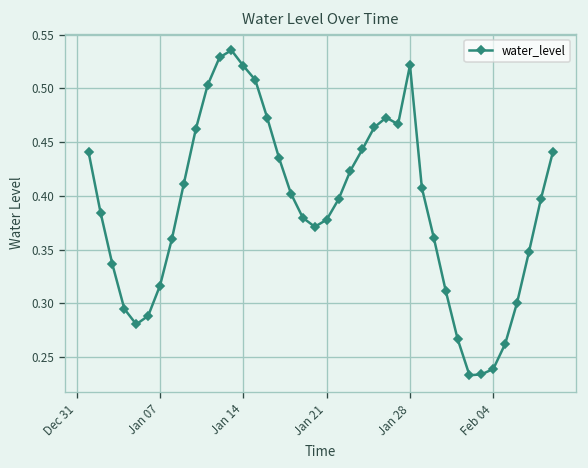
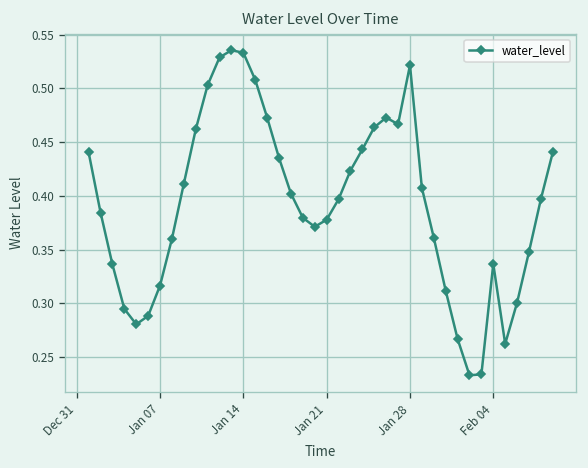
  {
    "Jan 07": 0.32,
-   "Jan 14": 0.52,
+   "Jan 14": 0.53,
    "Jan 21": 0.38,
    "Jan 28": 0.52,
-   "Feb 04": 0.24
+   "Feb 04": 0.34
  }
